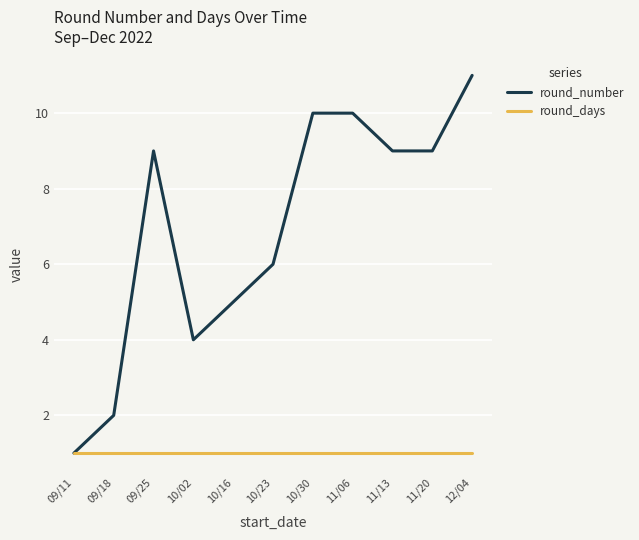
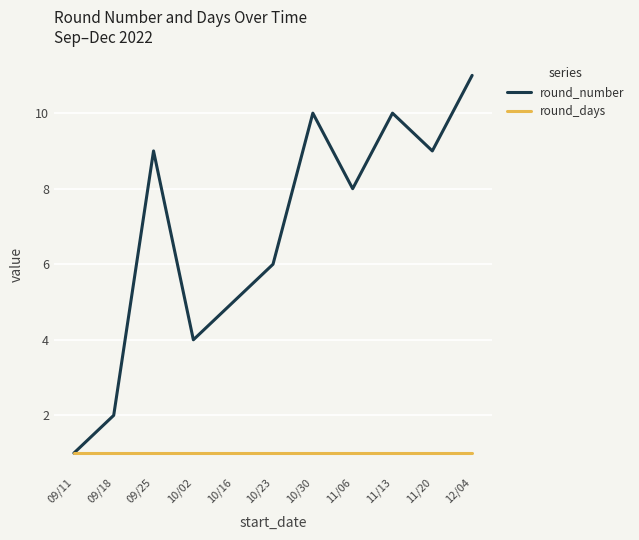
  {
    "round_number": {
      "09/18": 2,
      "09/25": 9,
      "10/02": 4,
      "10/16": 5,
      "10/23": 6,
      "10/30": 10,
-     "11/06": 10,
-     "11/13": 9,
+     "11/06": 8,
+     "11/13": 10,
      "11/20": 9,
      "12/04": 11
    },
    "round_days": {
      "09/18": 1,
      "09/25": 1,
      "10/02": 1,
      "10/16": 1,
      "10/23": 1,
      "10/30": 1,
      "11/06": 1,
      "11/13": 1,
      "11/20": 1,
      "12/04": 1
    }
  }
